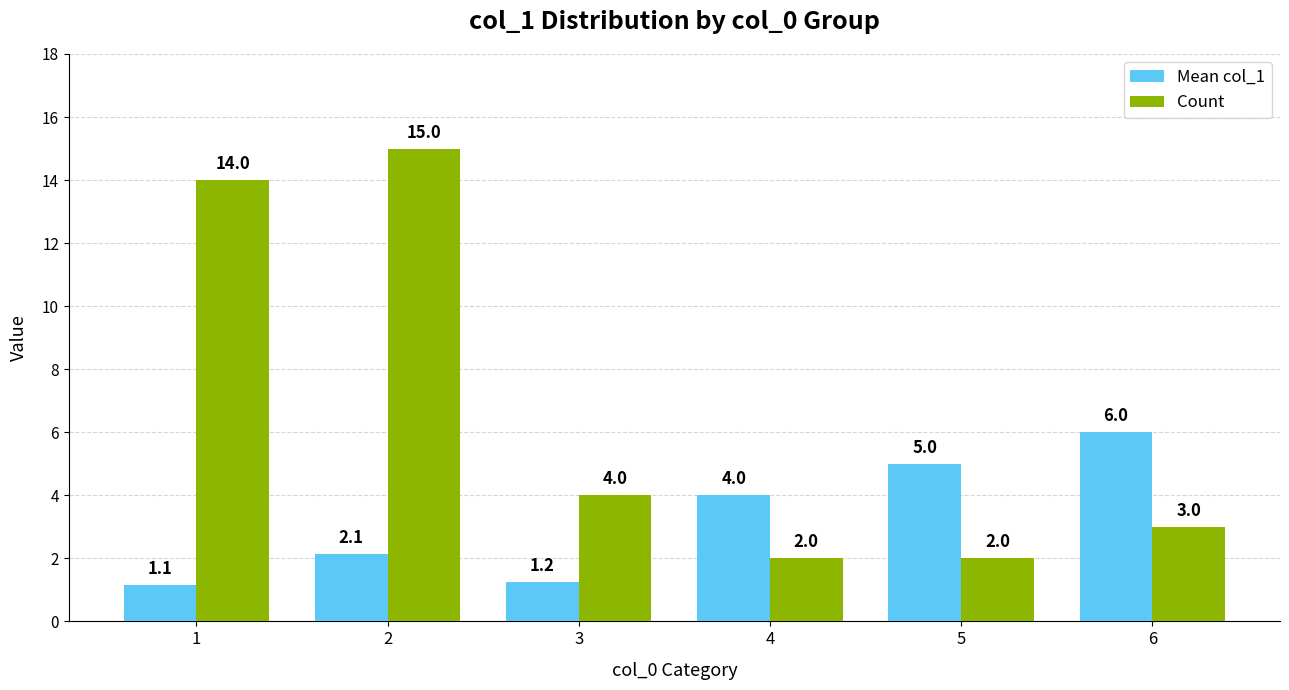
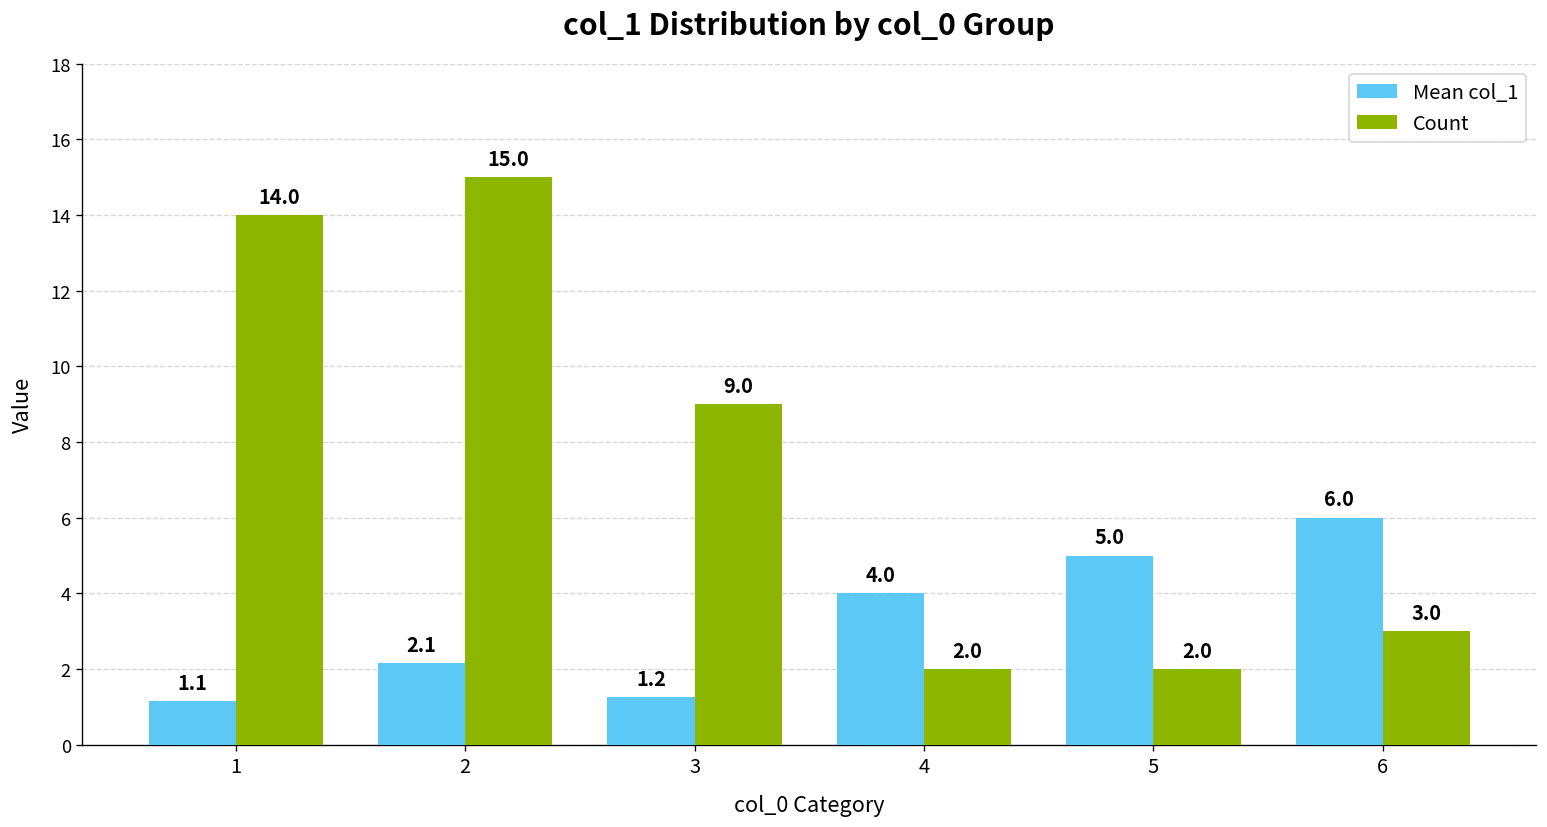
  {
    "Mean col_1": {
      "1": 1.1,
      "2": 2.1,
      "3": 1.2,
      "4": 4.0,
      "5": 5.0,
      "6": 6.0
    },
    "Count": {
      "1": 14.0,
      "2": 15.0,
-     "3": 4.0,
+     "3": 9.0,
      "4": 2.0,
      "5": 2.0,
      "6": 3.0
    }
  }
